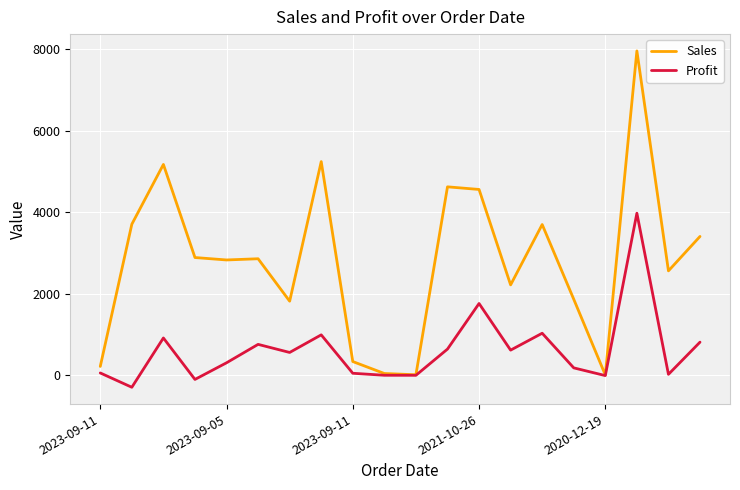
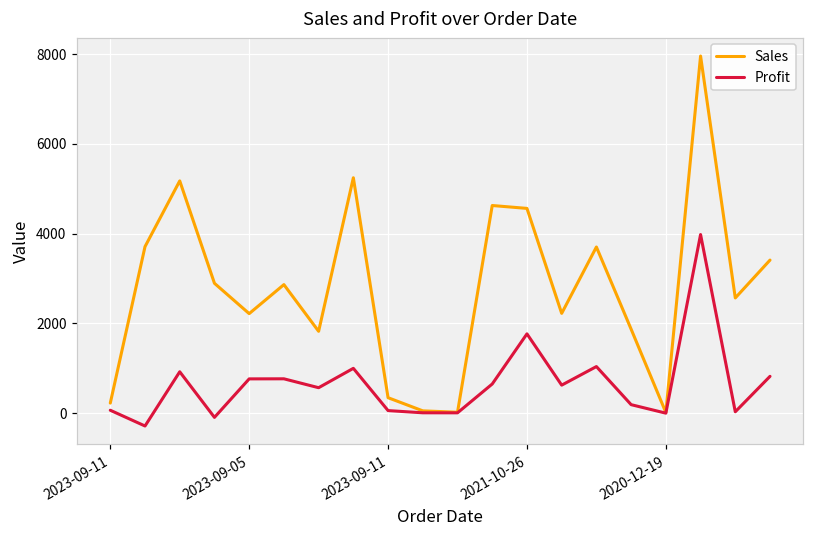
  {
    "Sales": {
-     "2023-09-05": 2800,
+     "2023-09-05": 2200,
      "2021-10-26": 4600
    },
    "Profit": {
-     "2023-09-05": 300,
+     "2023-09-05": 800,
      "2021-10-26": 1800
    }
  }
